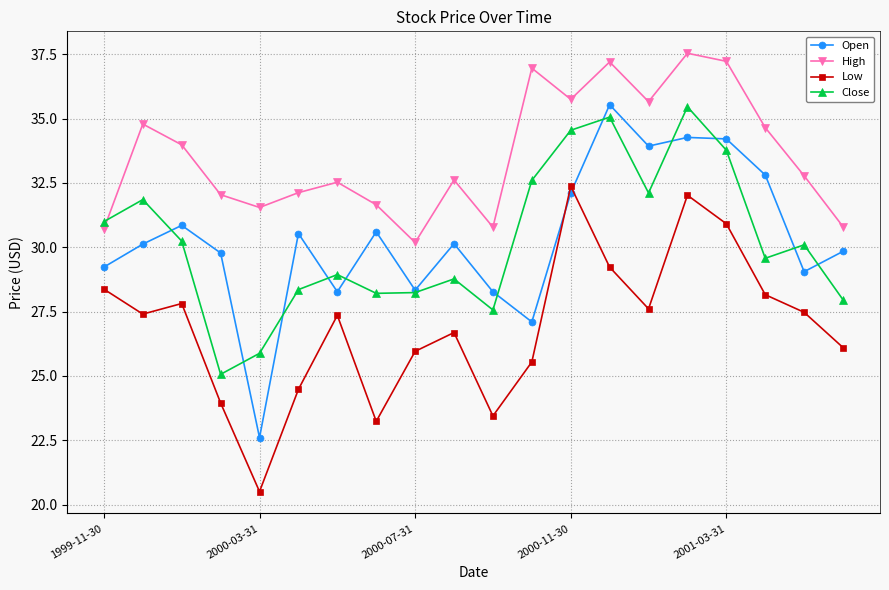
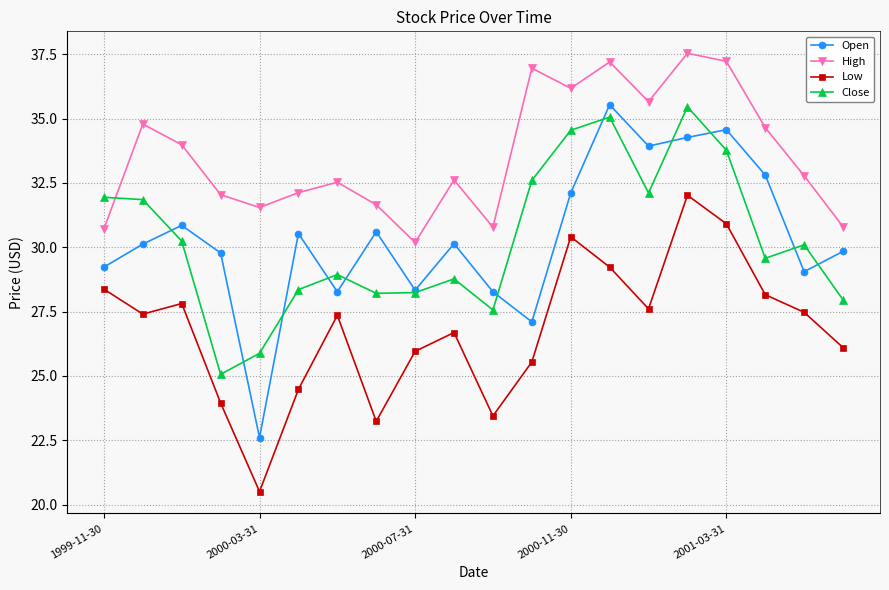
  {
    "Open": {
      "1999-11-30": 29.2,
      "2000-03-31": 22.6,
      "2000-11-30": 32.1,
-     "2001-03-31": 34.2
+     "2001-03-31": 34.6
    },
    "High": {
      "1999-11-30": 30.7,
      "2000-03-31": 31.5,
      "2000-07-31": 30.2,
-     "2000-11-30": 35.7,
+     "2000-11-30": 36.2,
      "2001-03-31": 37.2
    },
    "Low": {
      "1999-11-30": 28.4,
      "2000-03-31": 20.5,
      "2000-07-31": 26.0,
-     "2000-11-30": 32.4,
+     "2000-11-30": 30.4,
      "2001-03-31": 30.9
    },
    "Close": {
-     "1999-11-30": 31.0,
+     "1999-11-30": 31.9,
      "2000-03-31": 25.9,
      "2000-11-30": 34.5,
      "2001-03-31": 33.8
    }
  }
